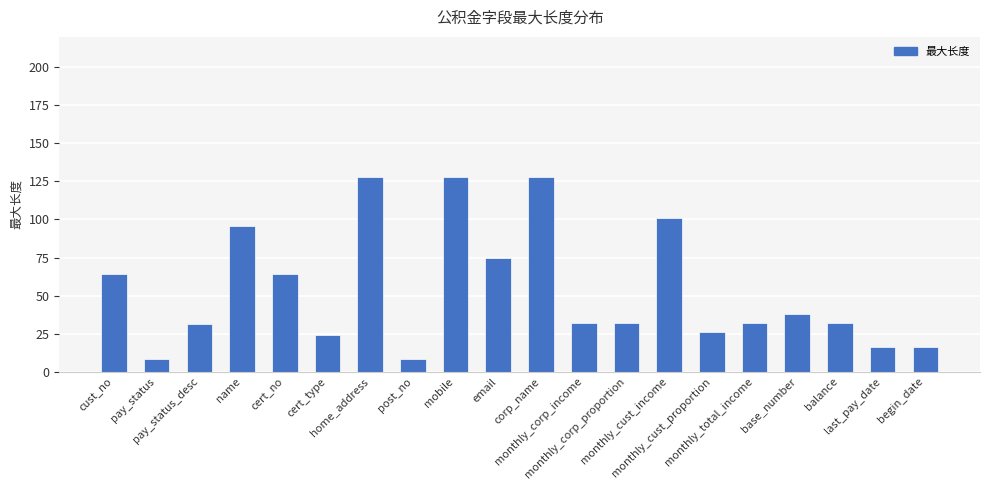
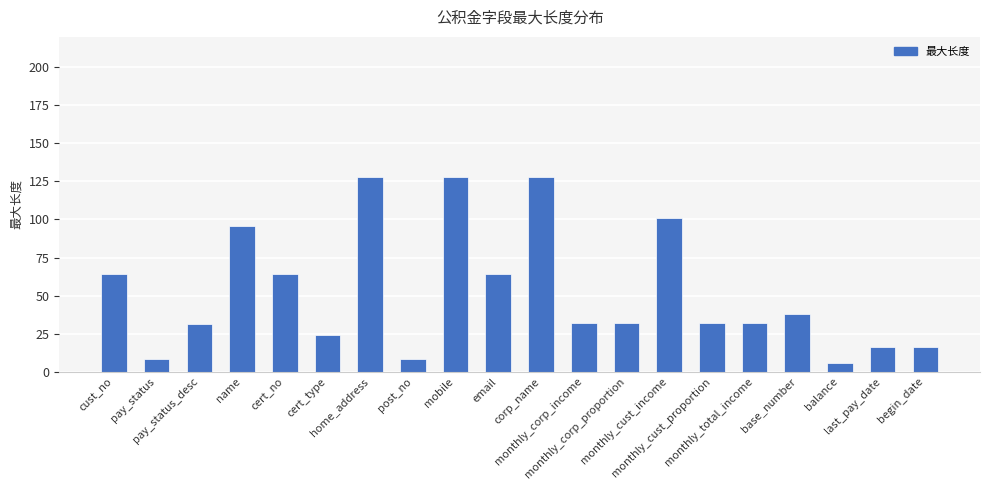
  {
    "cust_no": 64,
    "pay_status": 8,
    "pay_status_desc": 31,
    "name": 96,
    "cert_no": 64,
    "cert_type": 24,
    "home_address": 128,
    "post_no": 8,
    "mobile": 128,
-   "email": 75,
+   "email": 64,
    "corp_name": 128,
    "monthly_corp_income": 32,
    "monthly_corp_proportion": 32,
    "monthly_cust_income": 101,
-   "monthly_cust_proportion": 26,
+   "monthly_cust_proportion": 32,
    "monthly_total_income": 32,
    "base_number": 38,
-   "balance": 32,
+   "balance": 6,
    "last_pay_date": 16,
    "begin_date": 16
  }
